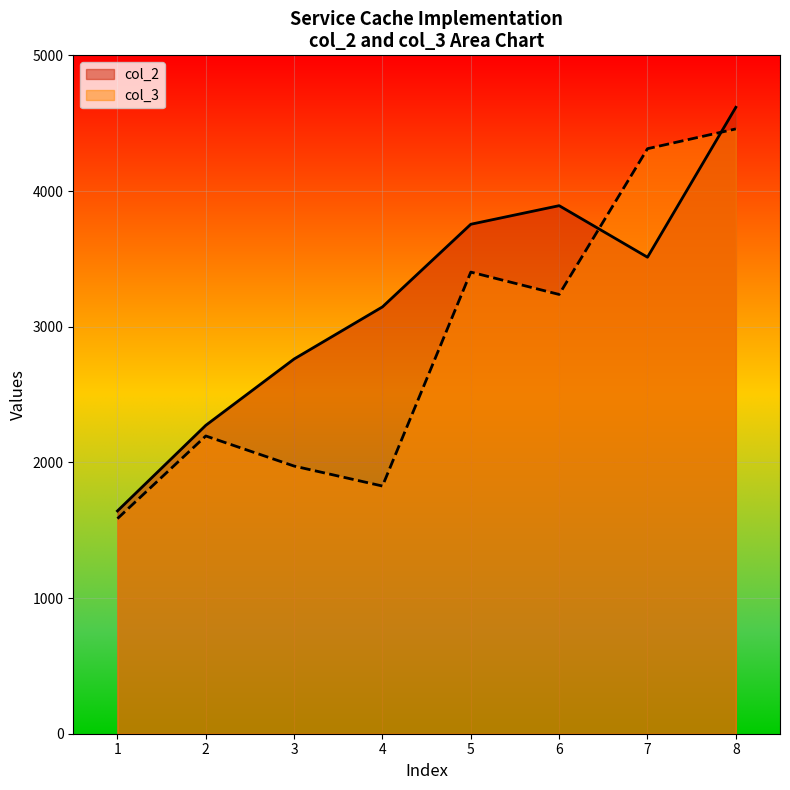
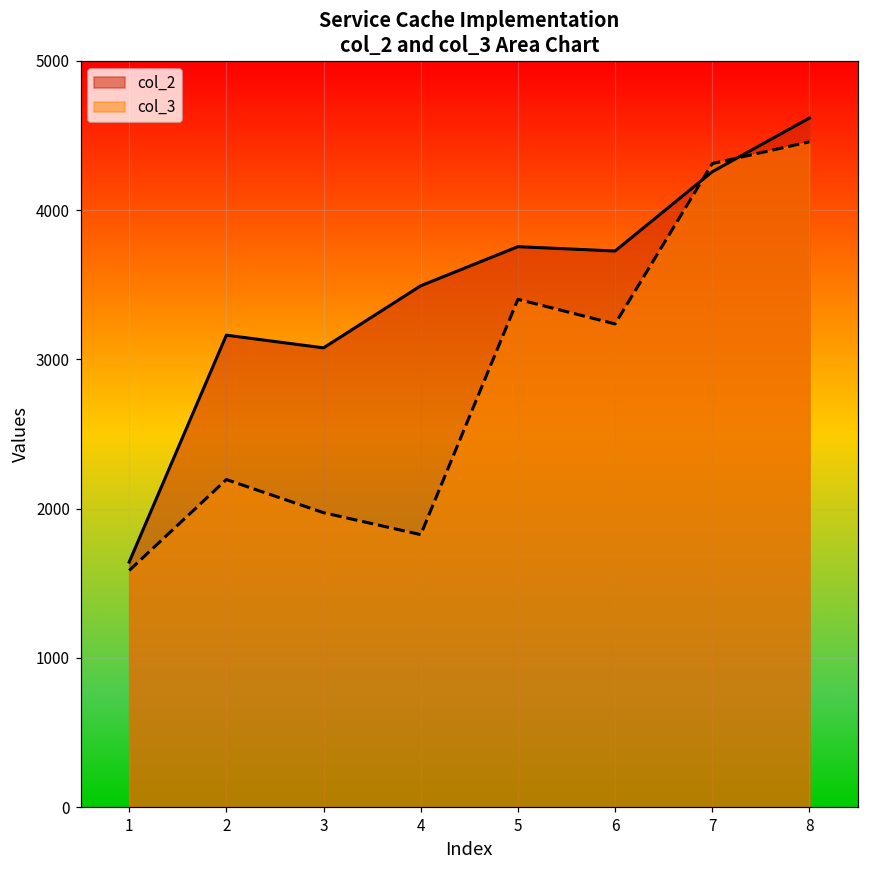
  {
    "col_2": {
      "1": 1640,
-     "2": 2270,
-     "3": 2760,
-     "4": 3150,
+     "2": 3160,
+     "3": 3080,
+     "4": 3490,
      "5": 3760,
-     "6": 3890,
-     "7": 3510,
+     "6": 3730,
+     "7": 4260,
      "8": 4620
    },
    "col_3": {
      "1": 1590,
      "2": 2190,
      "3": 1970,
      "4": 1830,
      "5": 3400,
      "6": 3240,
      "7": 4310,
      "8": 4460
    }
  }
